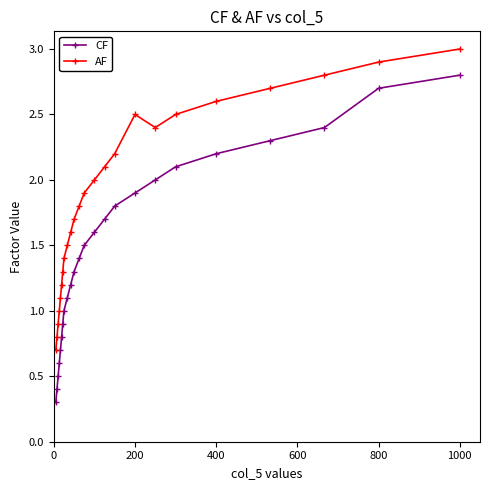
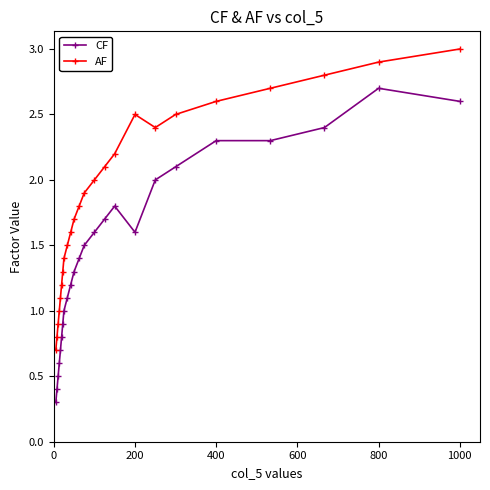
  {
    "CF": {
-     "200": 1.9,
-     "400": 2.2,
+     "200": 1.6,
+     "400": 2.3,
      "800": 2.7,
-     "1000": 2.8
+     "1000": 2.6
    },
    "AF": {
      "200": 2.5,
      "400": 2.6,
      "800": 2.9,
      "1000": 3.0
    }
  }
